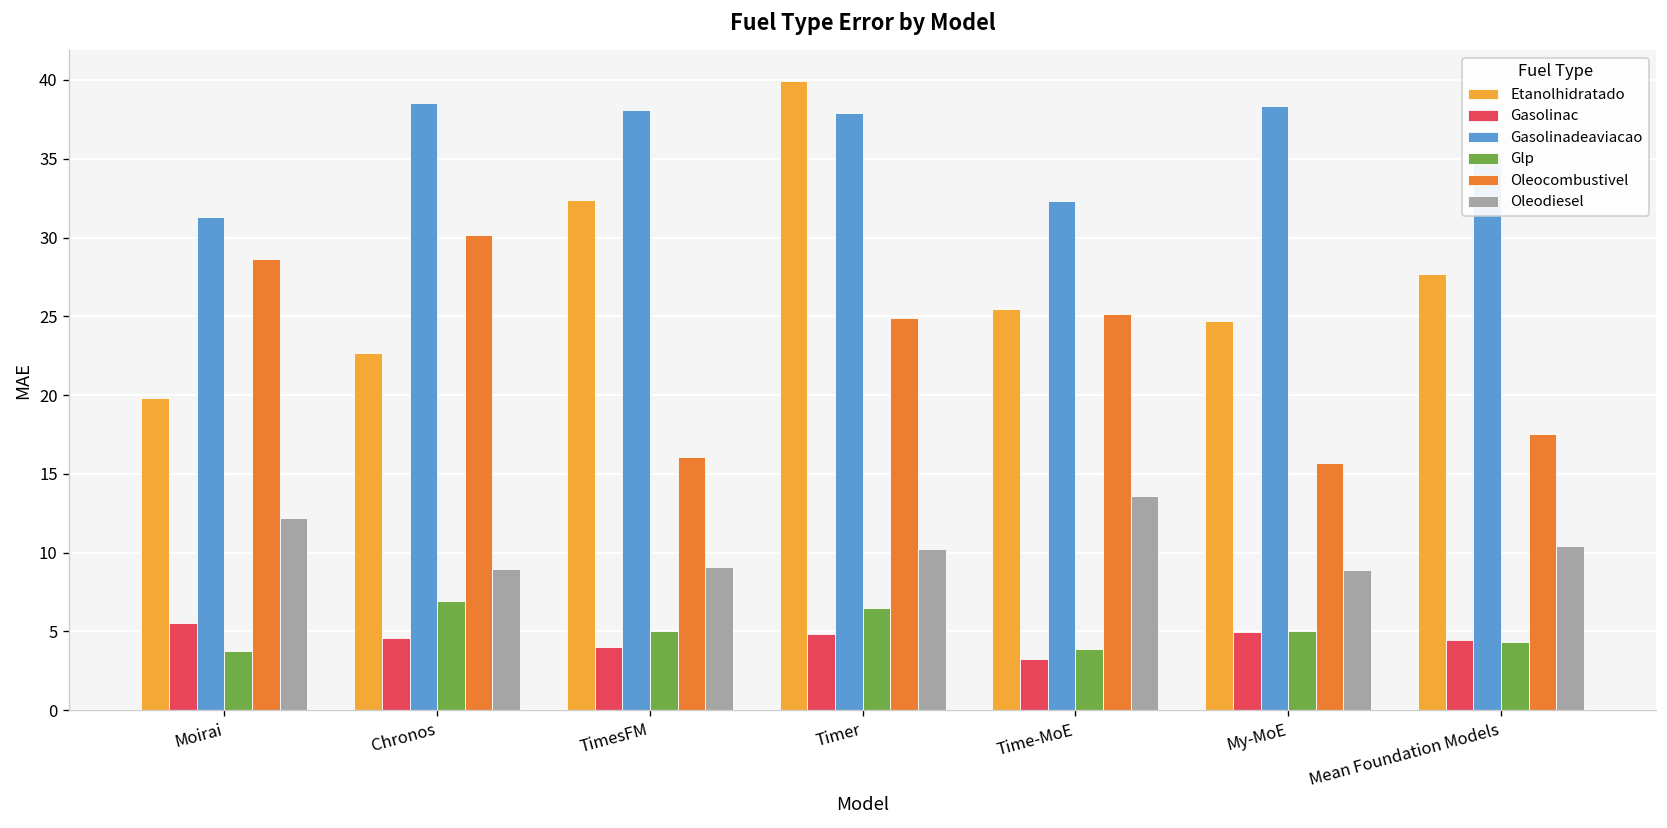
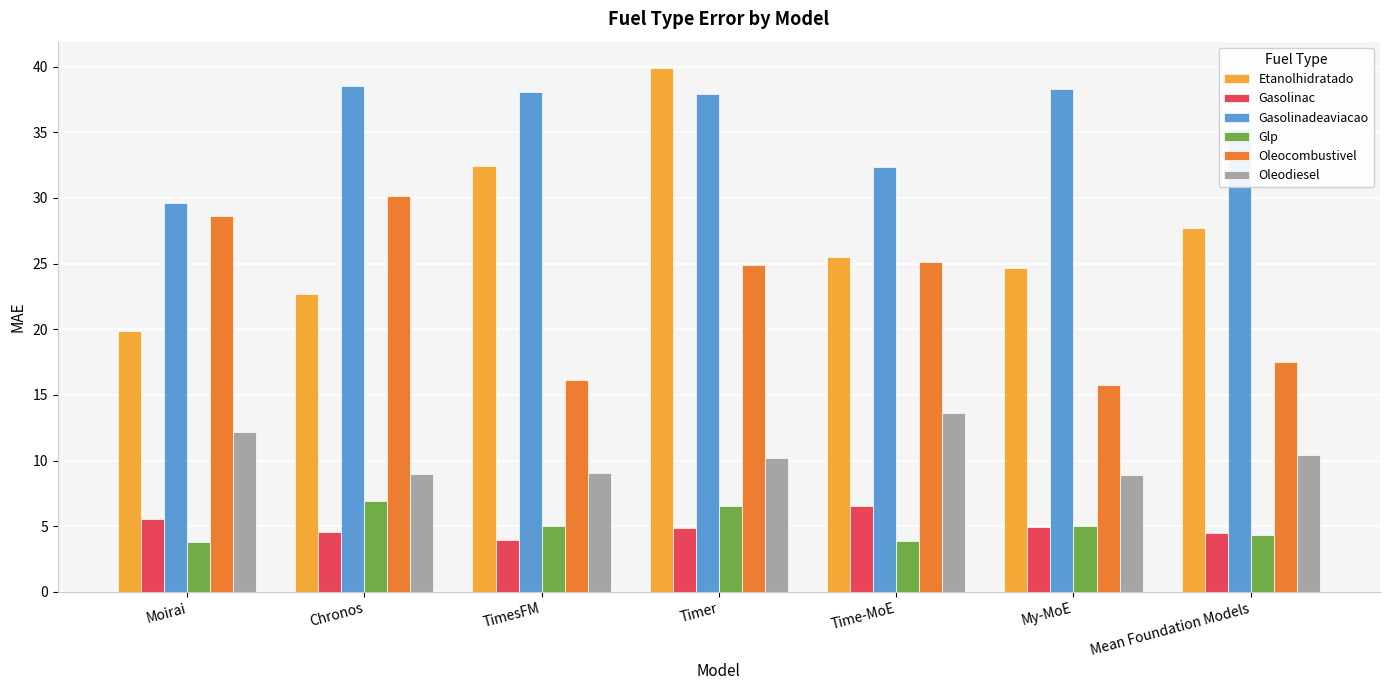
  {
    "Gasolinac": {
      "Moirai": 5.5,
      "Chronos": 4.6,
      "TimesFM": 4.0,
      "Timer": 4.8,
-     "Time-MoE": 3.2,
+     "Time-MoE": 6.6,
      "My-MoE": 5.0,
      "Mean Foundation Models": 4.5
    },
    "Gasolinadeaviacao": {
-     "Moirai": 31.3,
+     "Moirai": 29.6,
      "Chronos": 38.5,
      "TimesFM": 38.1,
      "Timer": 37.9,
      "Time-MoE": 32.3,
      "My-MoE": 38.3
    },
    "Glp": {
      "Moirai": 3.8,
      "Chronos": 7.0,
      "TimesFM": 5.0,
      "Timer": 6.5,
      "Time-MoE": 3.9,
      "My-MoE": 5.0,
      "Mean Foundation Models": 4.3
    },
    "Oleodiesel": {
      "Moirai": 12.2,
      "Chronos": 9.0,
      "TimesFM": 9.1,
      "Timer": 10.2,
      "Time-MoE": 13.6,
      "My-MoE": 8.9,
      "Mean Foundation Models": 10.4
    }
  }
